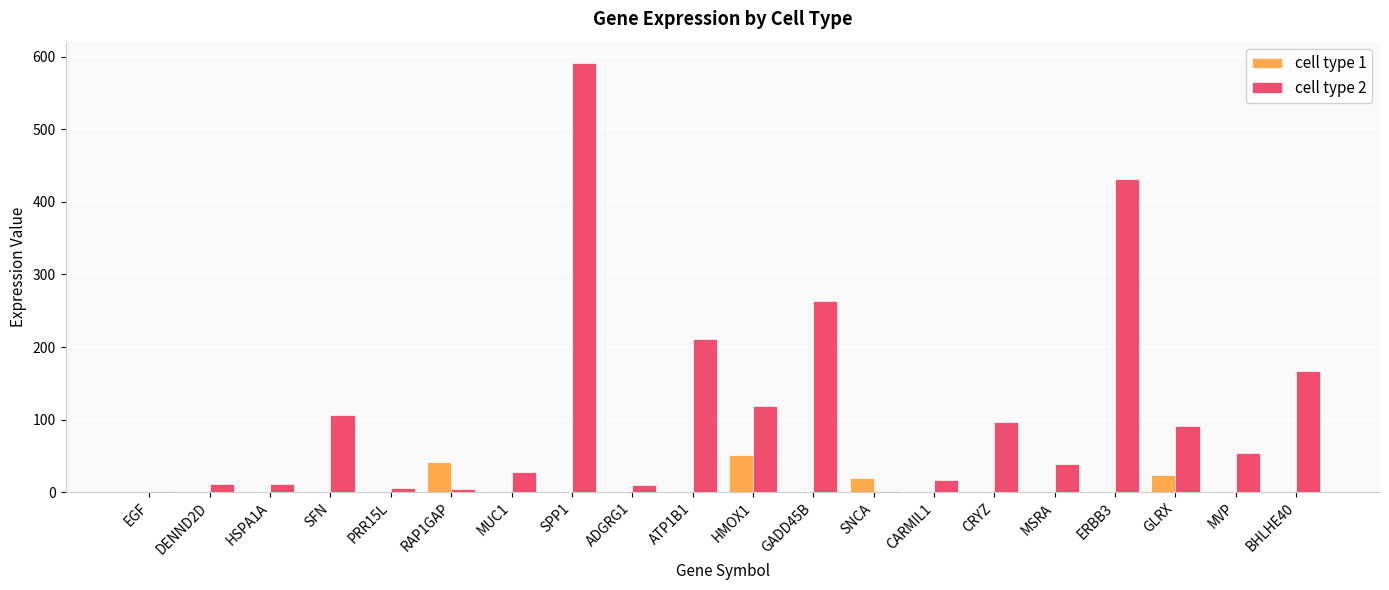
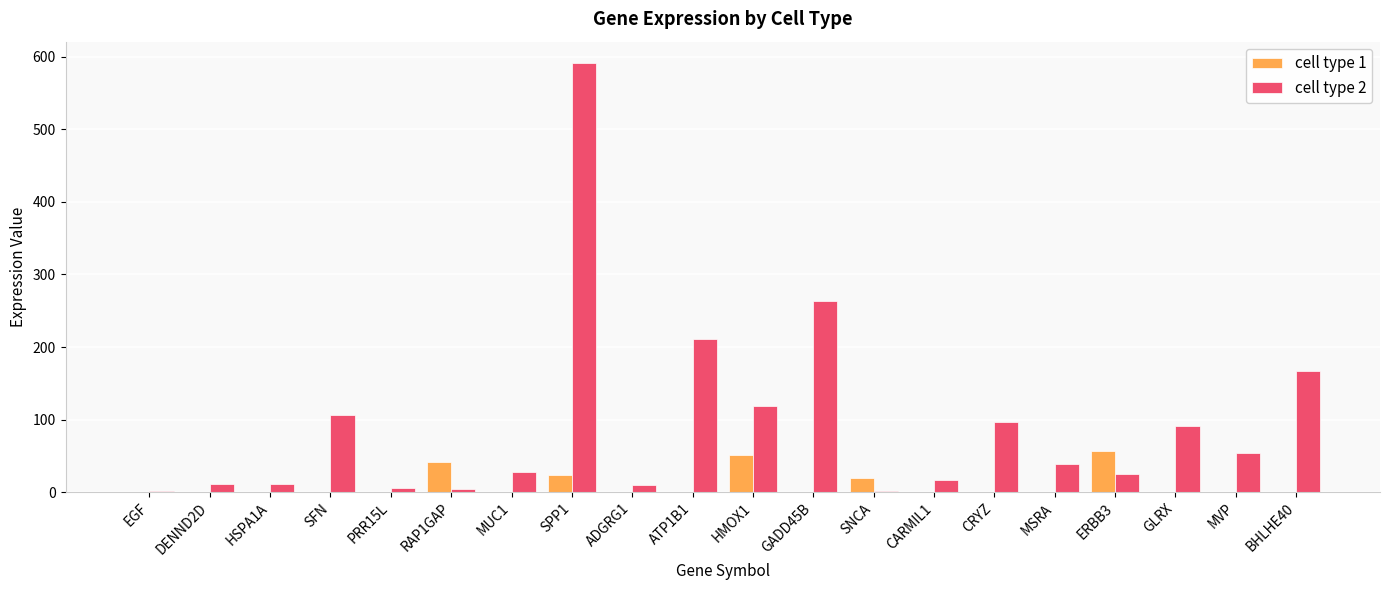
  {
    "cell type 1": {
      "EGF": 0,
      "DENND2D": 0,
      "HSPA1A": 0,
      "SFN": 0,
      "PRR15L": 0,
      "RAP1GAP": 40,
      "MUC1": 0,
-     "SPP1": 0,
+     "SPP1": 20,
      "ADGRG1": 0,
      "ATP1B1": 0,
      "HMOX1": 50,
      "GADD45B": 0,
      "SNCA": 20,
      "CARMIL1": 0,
      "CRYZ": 0,
      "MSRA": 0,
-     "ERBB3": 0,
-     "GLRX": 20,
+     "ERBB3": 60,
+     "GLRX": 0,
      "MVP": 0,
      "BHLHE40": 0
    },
    "cell type 2": {
      "DENND2D": 10,
      "HSPA1A": 10,
      "SFN": 110,
      "PRR15L": 10,
      "RAP1GAP": 0,
      "MUC1": 30,
      "SPP1": 590,
      "ADGRG1": 10,
      "ATP1B1": 210,
      "HMOX1": 120,
      "GADD45B": 260,
      "CARMIL1": 20,
      "CRYZ": 100,
      "MSRA": 40,
-     "ERBB3": 430,
+     "ERBB3": 30,
      "GLRX": 90,
      "MVP": 50,
      "BHLHE40": 170
    }
  }
